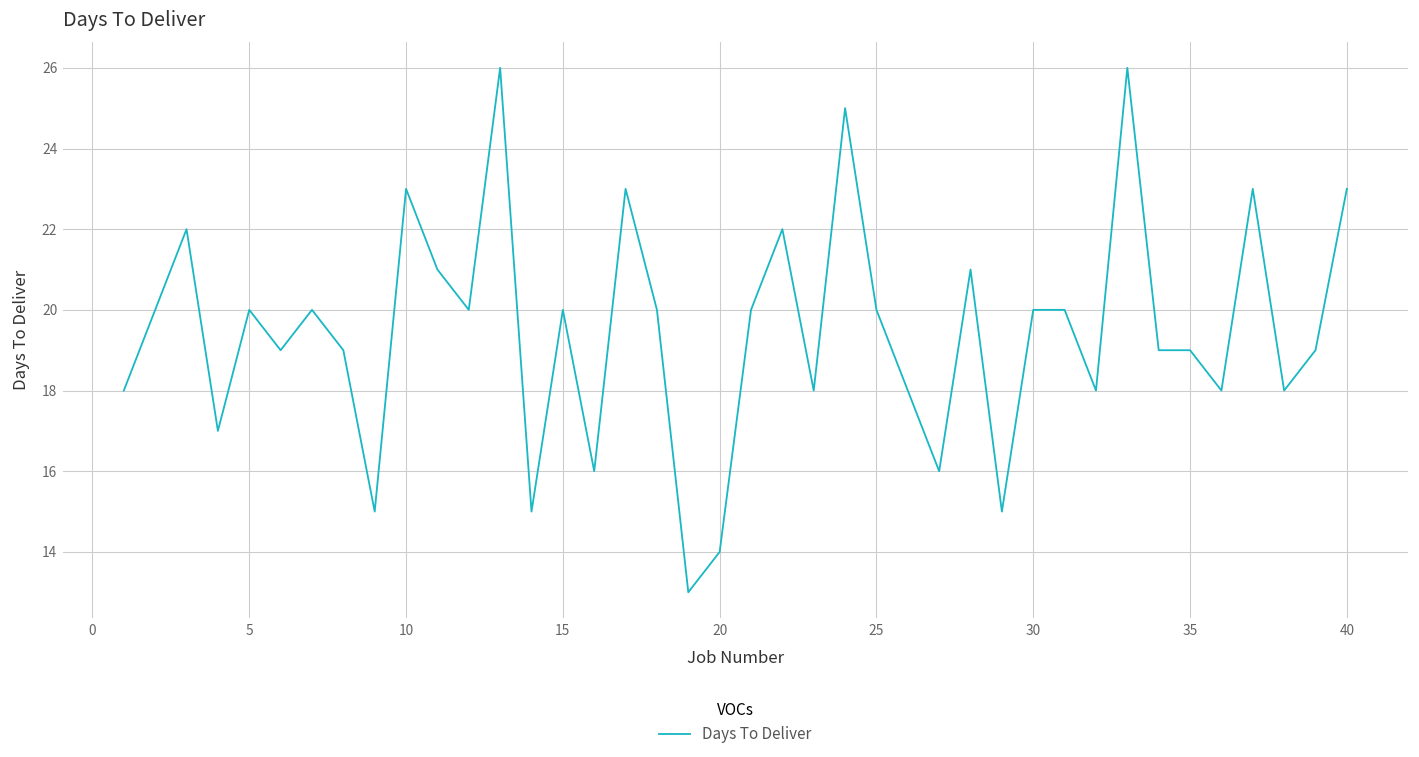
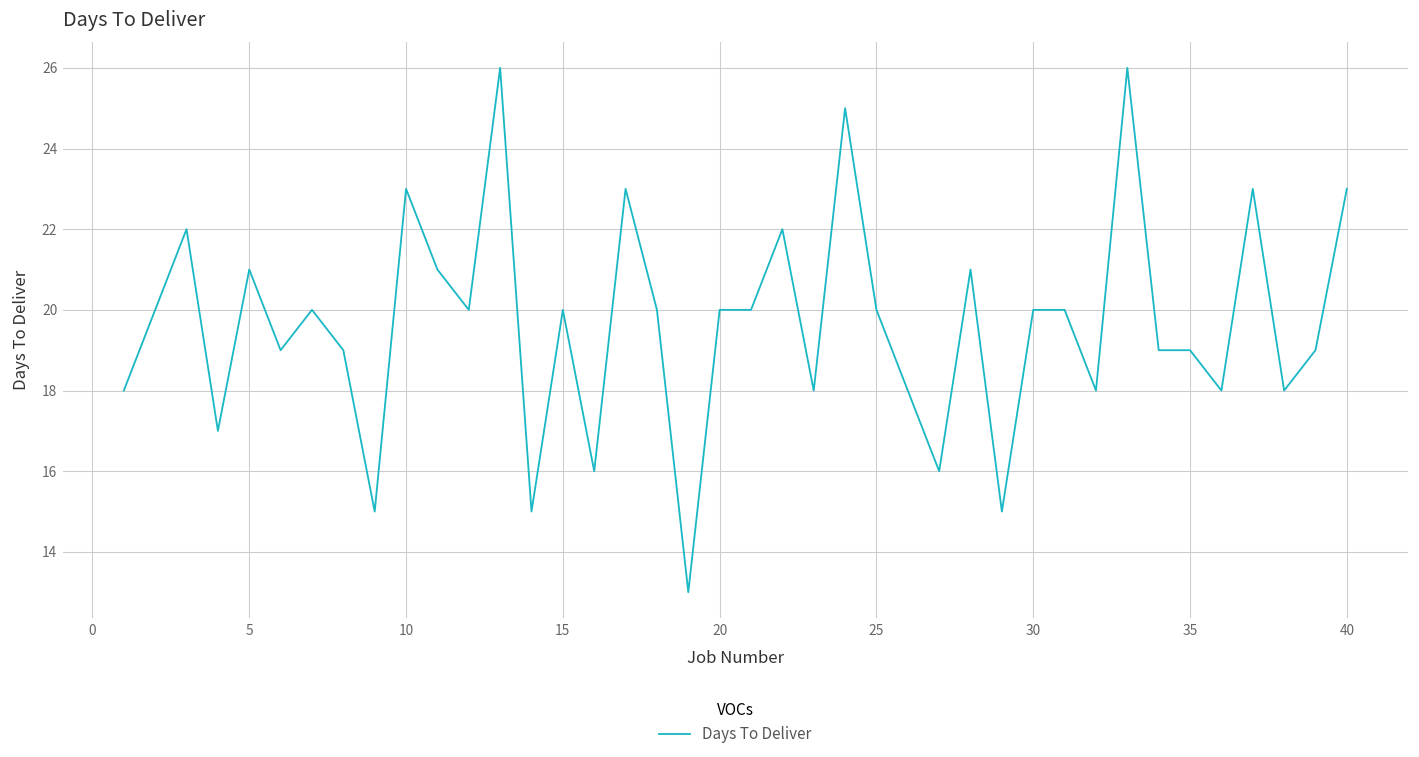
  {
-   "5": 20,
+   "5": 21,
    "10": 23,
    "15": 20,
-   "20": 14,
+   "20": 20,
    "25": 20,
    "30": 20,
    "35": 19,
    "40": 23
  }
